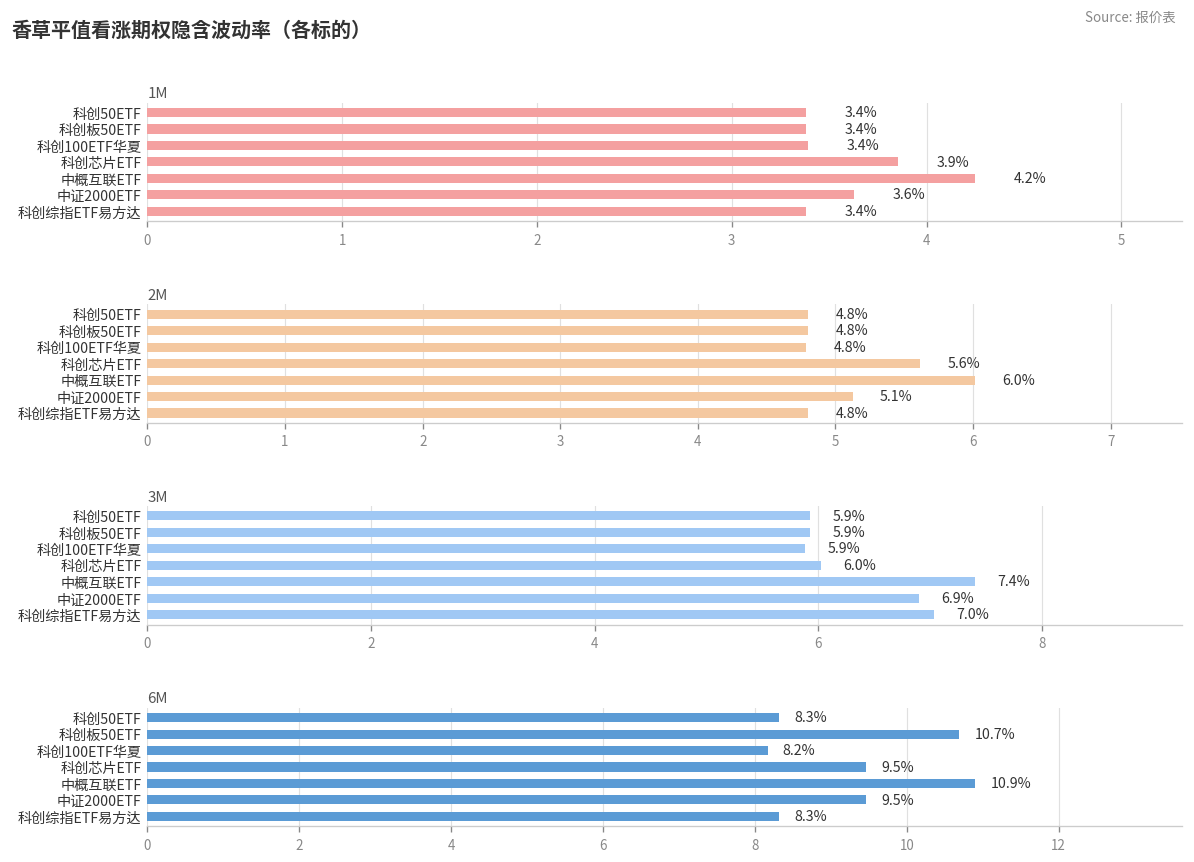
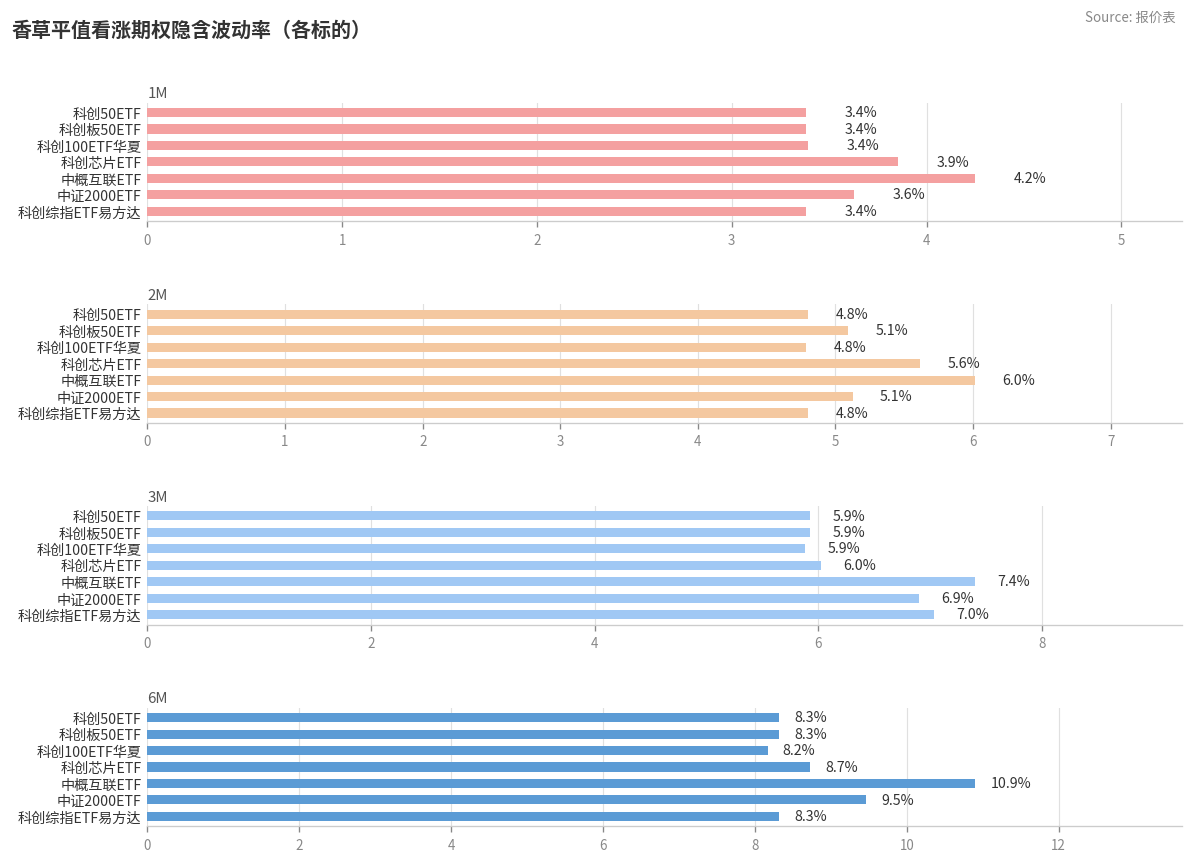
  {
    "1M": {
      "科创50ETF": "3.38",
      "科创板50ETF": "3.38",
      "科创100ETF华夏": "3.39",
      "科创综指ETF易方达": "3.38"
    },
    "2M": {
      "科创50ETF": "4.8%",
-     "科创板50ETF": "4.8%",
+     "科创板50ETF": "5.1%",
      "科创100ETF华夏": "4.8%",
      "科创芯片ETF": "5.6%",
      "中概互联ETF": "6.0%",
      "中证2000ETF": "5.1%",
      "科创综指ETF易方达": "4.8%"
    },
    "3M": {
      "科创50ETF": "5.9%",
      "科创板50ETF": "5.9%",
      "科创芯片ETF": "6.0%",
      "中概互联ETF": "7.4%",
      "中证2000ETF": "6.9%",
      "科创综指ETF易方达": "7.0%"
    },
    "6M": {
      "科创50ETF": "8.3%",
-     "科创板50ETF": "10.7%",
+     "科创板50ETF": "8.3%",
      "科创100ETF华夏": "8.2%",
-     "科创芯片ETF": "9.5%",
+     "科创芯片ETF": "8.7%",
      "中概互联ETF": "10.9%",
      "中证2000ETF": "9.5%",
      "科创综指ETF易方达": "8.3%"
    }
  }
